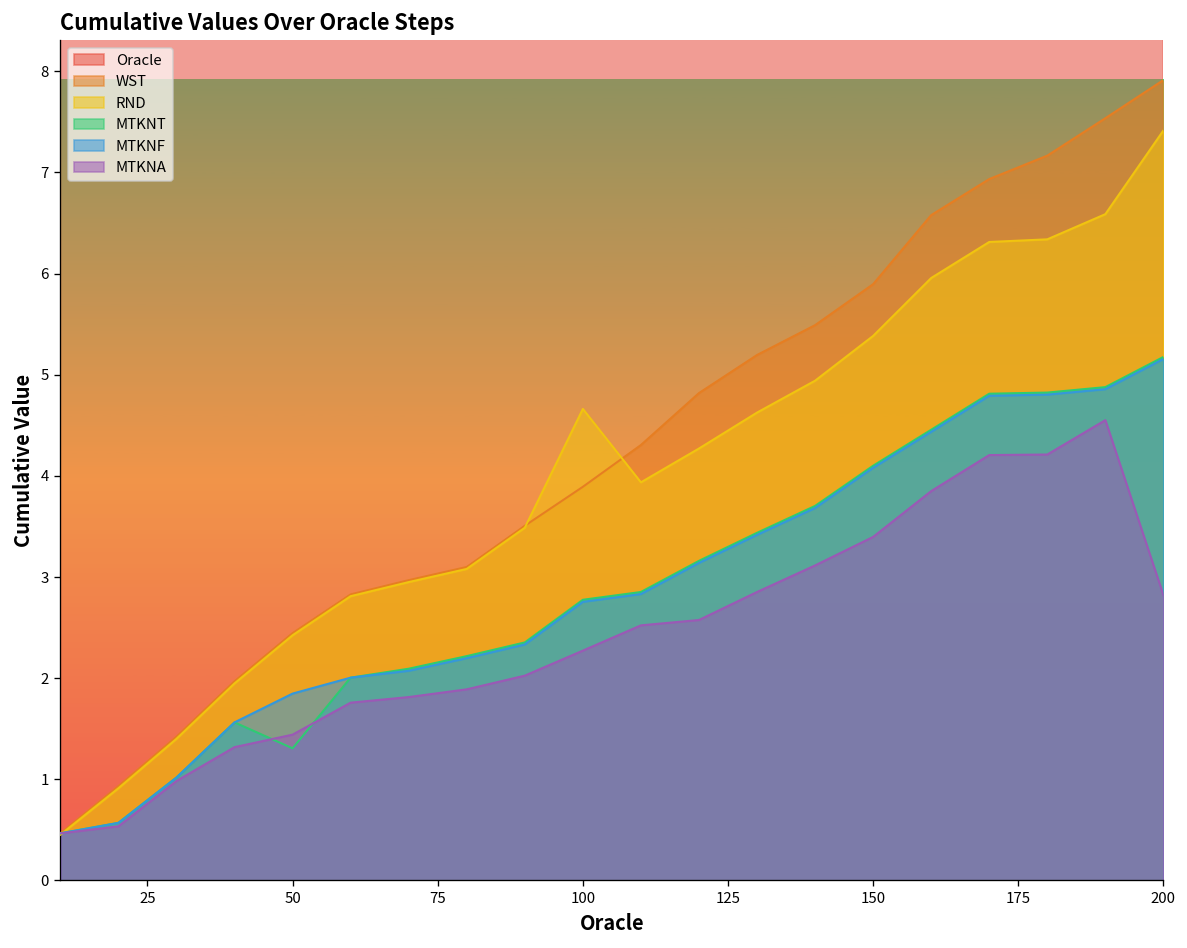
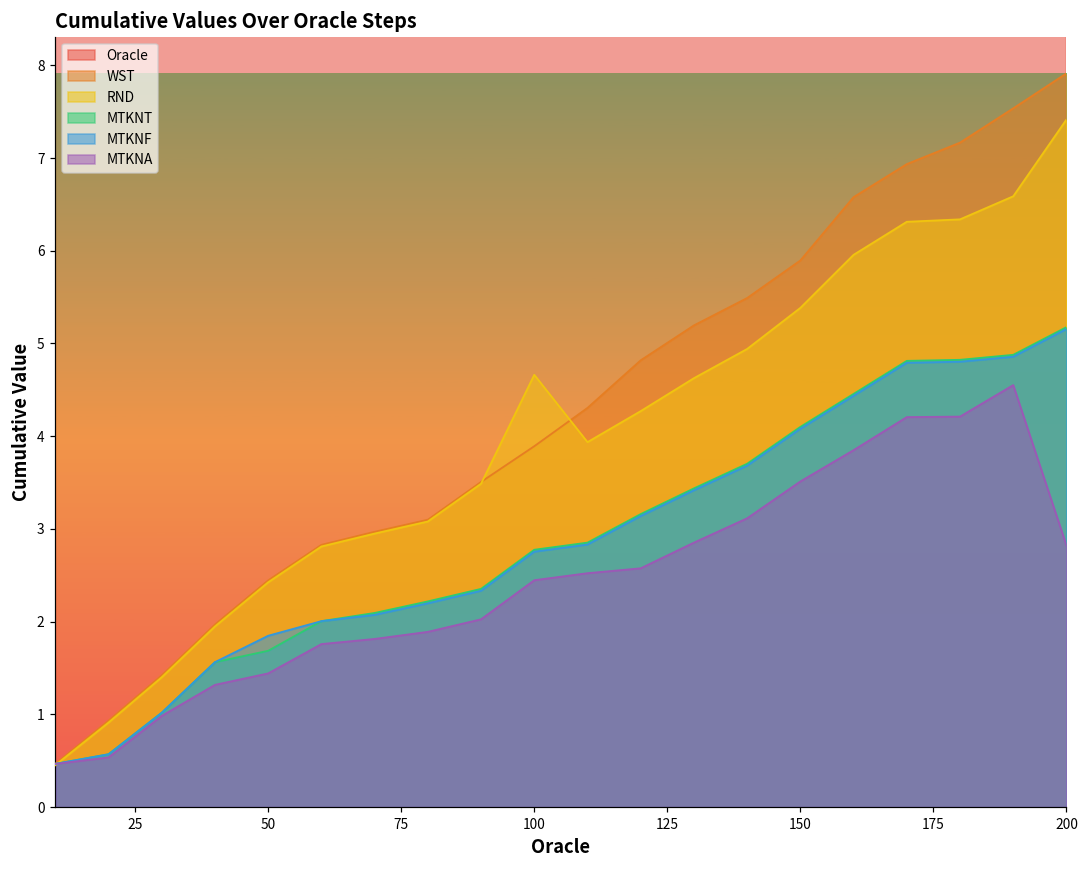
  {
    "RND": {
      "100": 4.7,
      "150": 5.4,
      "200": 7.4
    },
    "MTKNT": {
-     "50": 1.3
+     "50": 1.7
    },
    "MTKNF": {
      "50": 1.8
    },
    "MTKNA": {
      "50": 1.4,
-     "100": 2.3,
-     "150": 3.4,
+     "100": 2.4,
+     "150": 3.5,
      "200": 2.8
    }
  }
